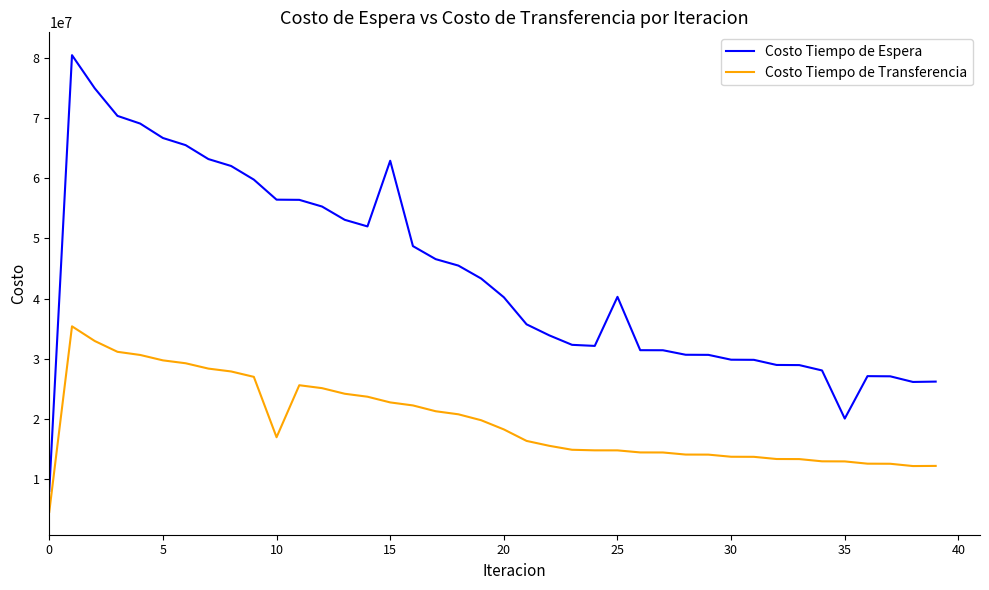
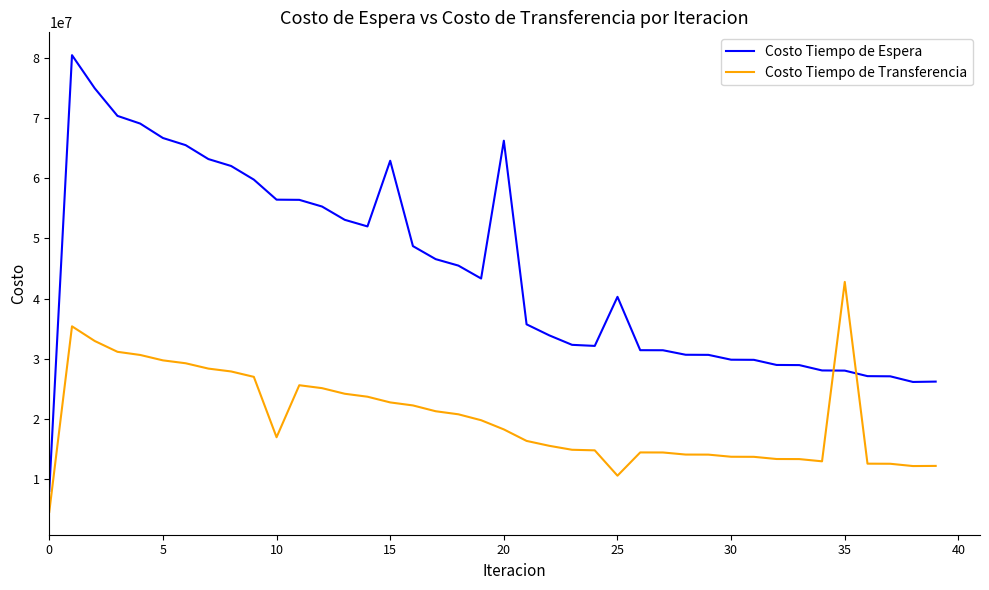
  {
    "Costo Tiempo de Espera": {
      "0": 8000000,
      "5": 67000000,
      "10": 56000000,
      "15": 63000000,
-     "20": 40000000,
+     "20": 66000000,
      "25": 40000000,
      "30": 30000000,
-     "35": 20000000
+     "35": 28000000
    },
    "Costo Tiempo de Transferencia": {
      "0": 5000000,
      "5": 30000000,
      "10": 17000000,
      "15": 23000000,
      "20": 18000000,
-     "25": 15000000,
+     "25": 11000000,
      "30": 14000000,
-     "35": 13000000
+     "35": 43000000
    }
  }
